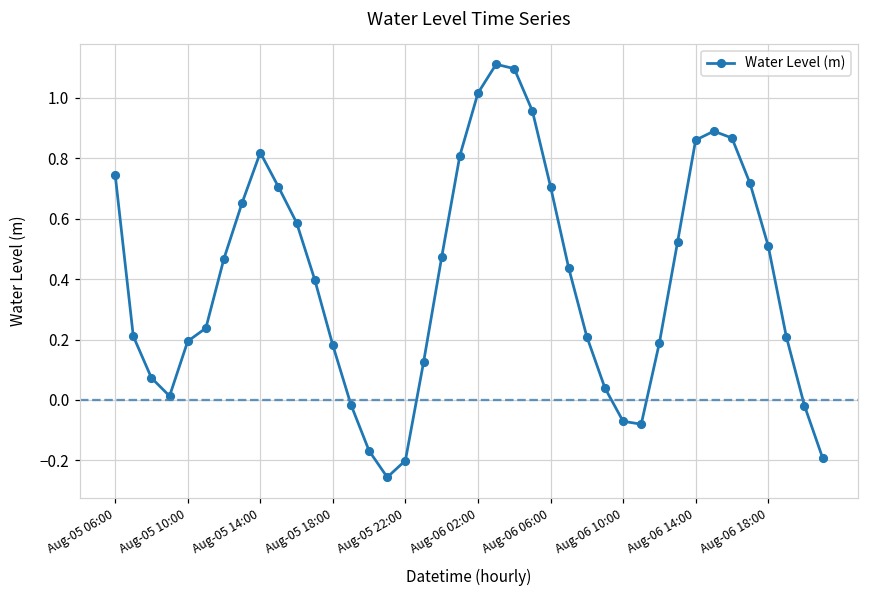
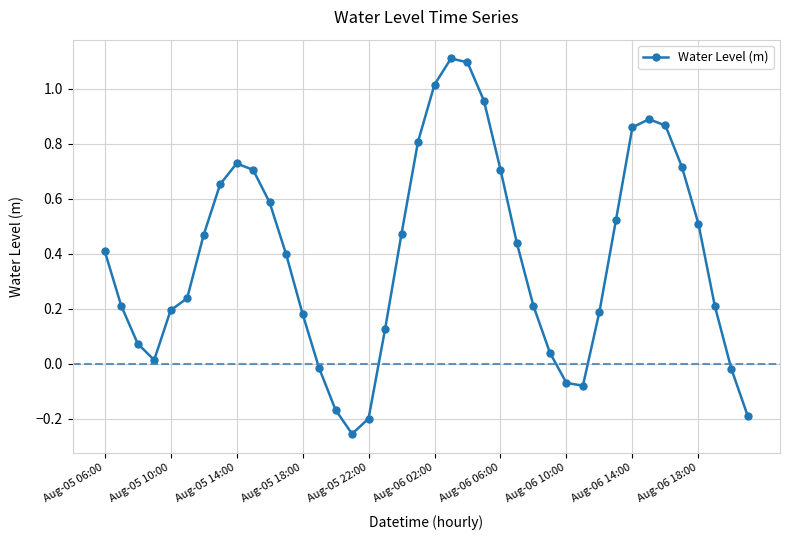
  {
-   "Aug-05 06:00": 0.75,
+   "Aug-05 06:00": 0.41,
    "Aug-05 10:00": 0.19,
-   "Aug-05 14:00": 0.82,
+   "Aug-05 14:00": 0.73,
    "Aug-05 18:00": 0.18,
    "Aug-05 22:00": -0.20,
    "Aug-06 02:00": 1.02,
    "Aug-06 06:00": 0.71,
    "Aug-06 10:00": -0.07,
    "Aug-06 14:00": 0.86,
    "Aug-06 18:00": 0.51
  }
